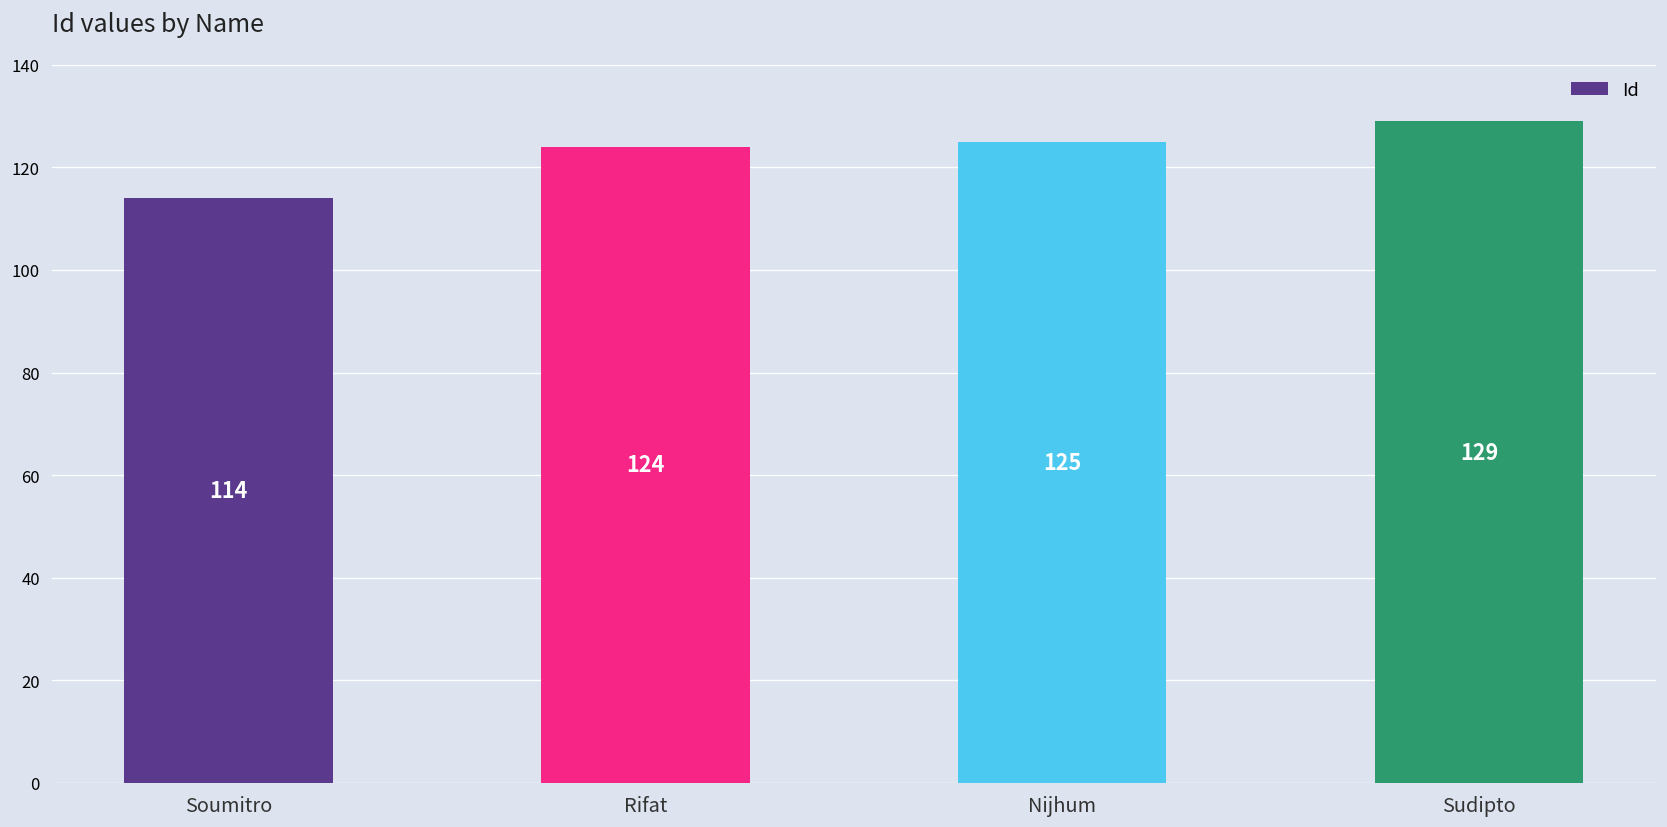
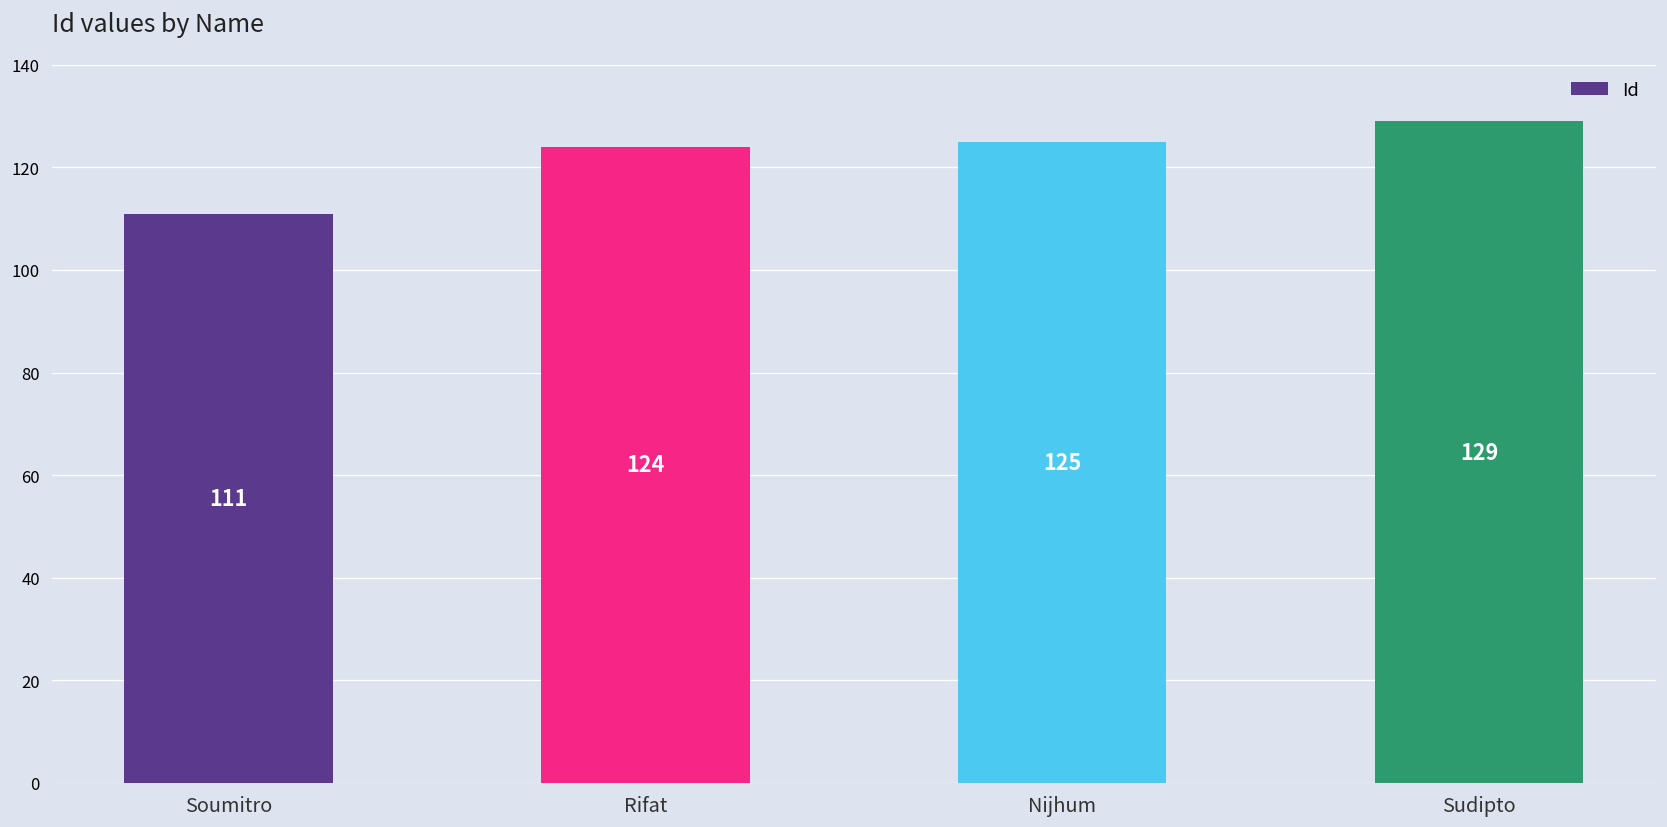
  {
-   "Soumitro": 114,
+   "Soumitro": 111,
    "Rifat": 124,
    "Nijhum": 125,
    "Sudipto": 129
  }
